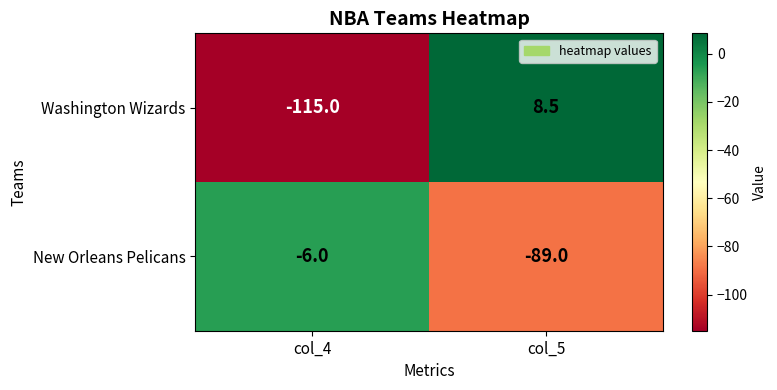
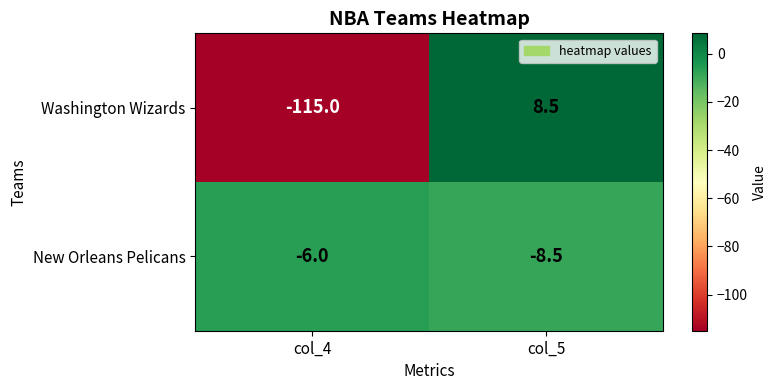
  {
    "Washington Wizards": {
      "col_4": -115.0,
      "col_5": 8.5
    },
    "New Orleans Pelicans": {
      "col_4": -6.0,
-     "col_5": -89.0
+     "col_5": -8.5
    }
  }
